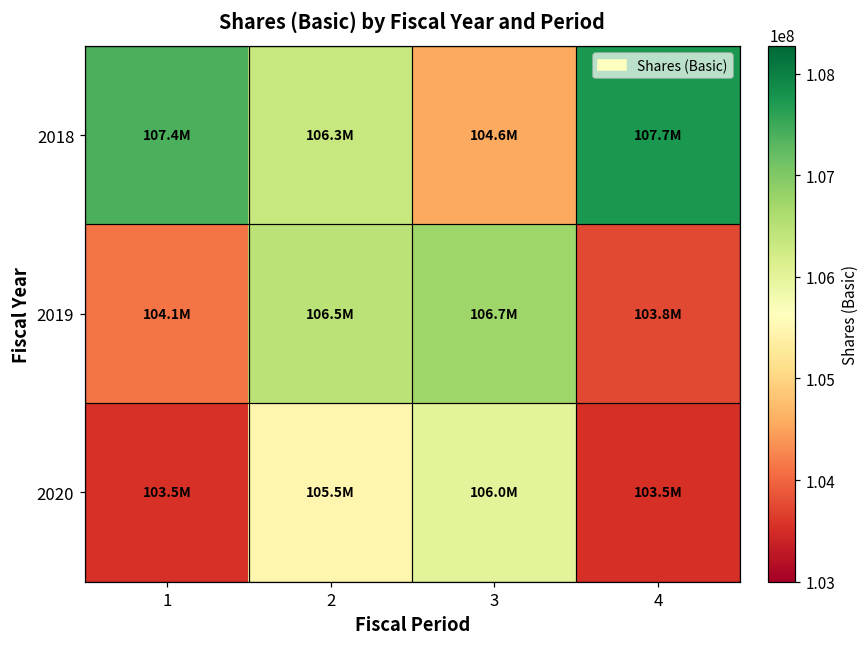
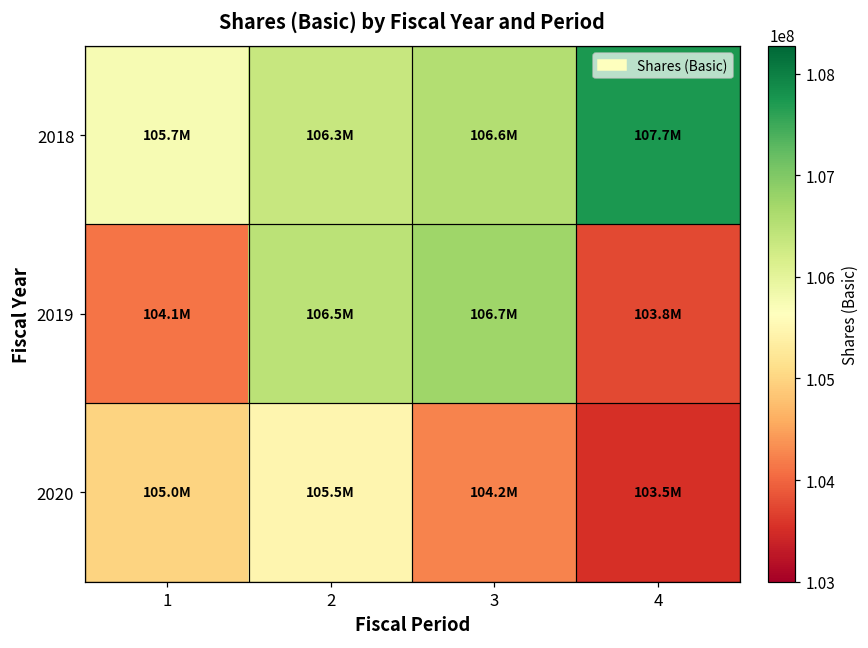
  {
    "2018": {
-     "1": "107.4M",
+     "1": "105.7M",
      "2": "106.3M",
-     "3": "104.6M",
+     "3": "106.6M",
      "4": "107.7M"
    },
    "2019": {
      "1": "104.1M",
      "2": "106.5M",
      "3": "106.7M",
      "4": "103.8M"
    },
    "2020": {
-     "1": "103.5M",
+     "1": "105.0M",
      "2": "105.5M",
-     "3": "106.0M",
+     "3": "104.2M",
      "4": "103.5M"
    }
  }
